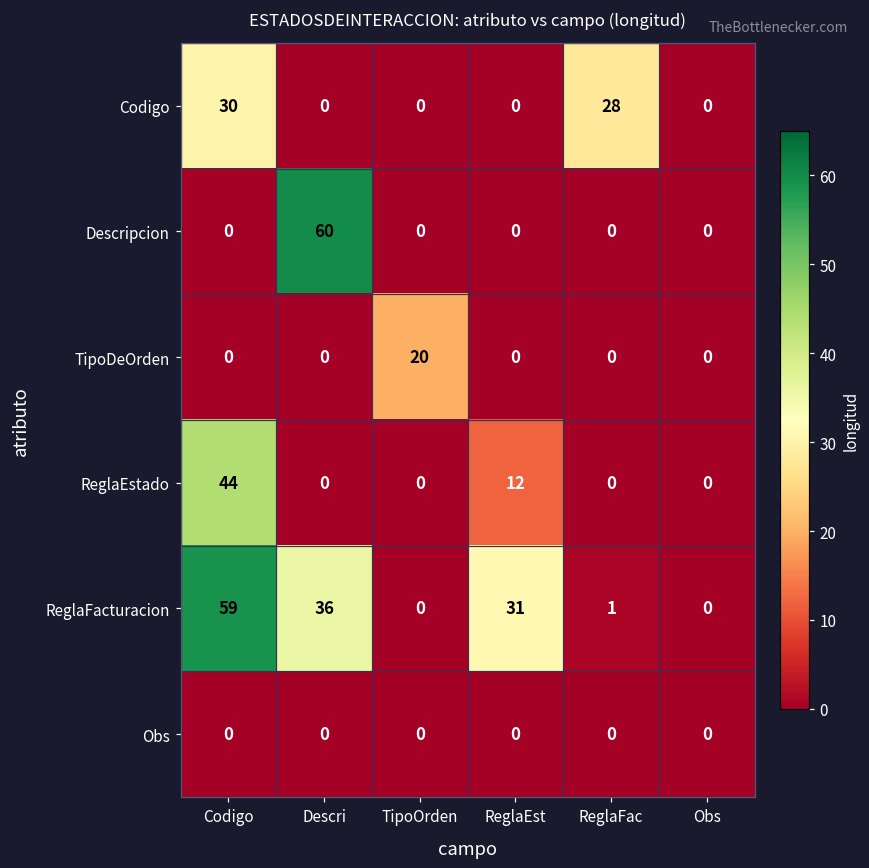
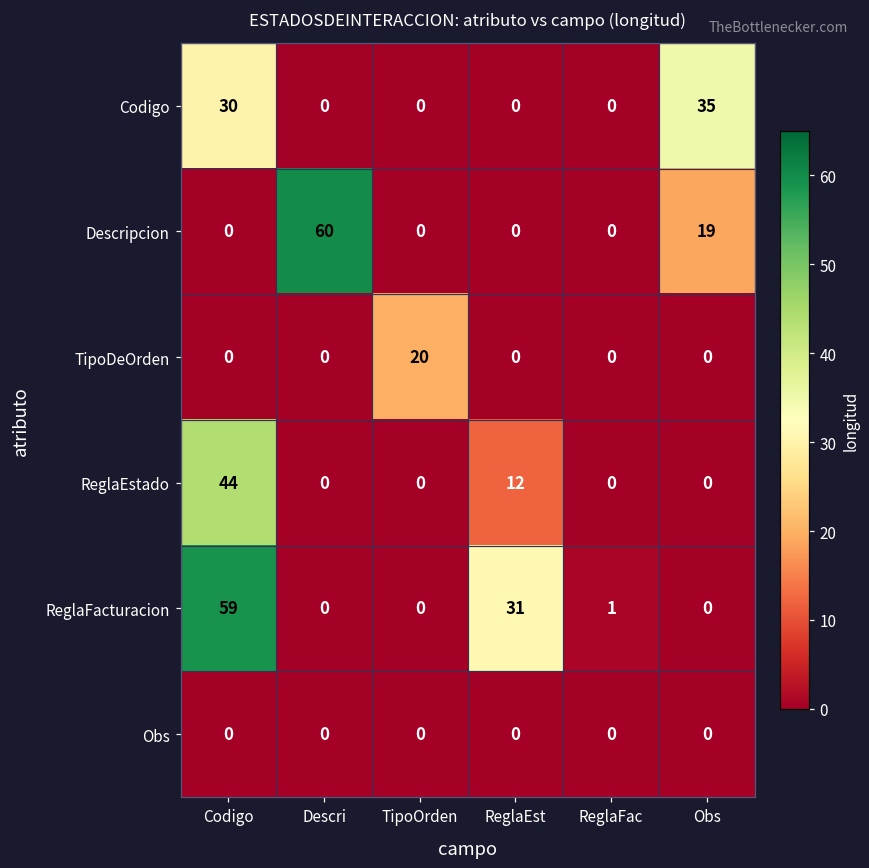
  {
    "Codigo": {
      "Codigo": 30,
      "Descri": 0,
      "TipoOrden": 0,
      "ReglaEst": 0,
-     "ReglaFac": 28,
-     "Obs": 0
+     "ReglaFac": 0,
+     "Obs": 35
    },
    "Descripcion": {
      "Codigo": 0,
      "Descri": 60,
      "TipoOrden": 0,
      "ReglaEst": 0,
      "ReglaFac": 0,
-     "Obs": 0
+     "Obs": 19
    },
    "TipoDeOrden": {
      "Codigo": 0,
      "Descri": 0,
      "TipoOrden": 20,
      "ReglaEst": 0,
      "ReglaFac": 0,
      "Obs": 0
    },
    "ReglaEstado": {
      "Codigo": 44,
      "Descri": 0,
      "TipoOrden": 0,
      "ReglaEst": 12,
      "ReglaFac": 0,
      "Obs": 0
    },
    "ReglaFacturacion": {
      "Codigo": 59,
-     "Descri": 36,
+     "Descri": 0,
      "TipoOrden": 0,
      "ReglaEst": 31,
      "ReglaFac": 1,
      "Obs": 0
    },
    "Obs": {
      "Codigo": 0,
      "Descri": 0,
      "TipoOrden": 0,
      "ReglaEst": 0,
      "ReglaFac": 0,
      "Obs": 0
    }
  }
